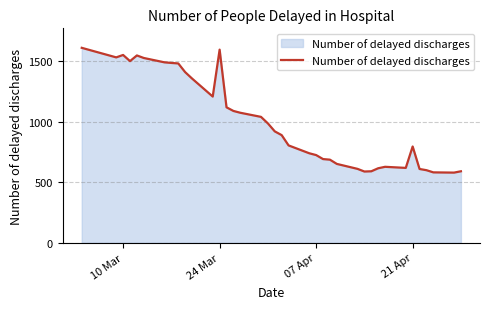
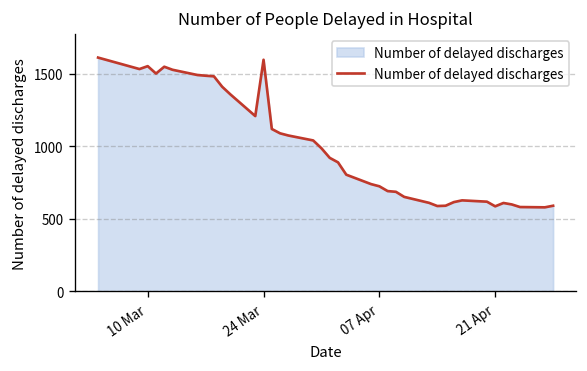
  {
    "10 Mar": 1550,
    "24 Mar": 1600,
    "07 Apr": 730,
-   "21 Apr": 800
+   "21 Apr": 590
  }
